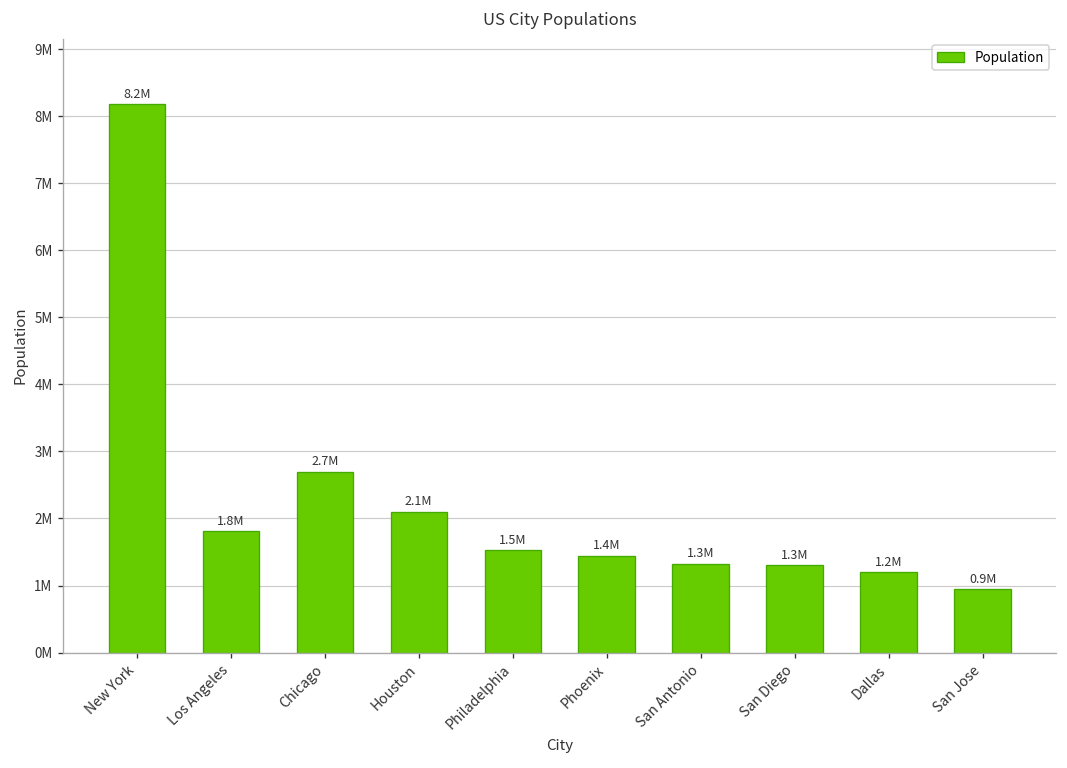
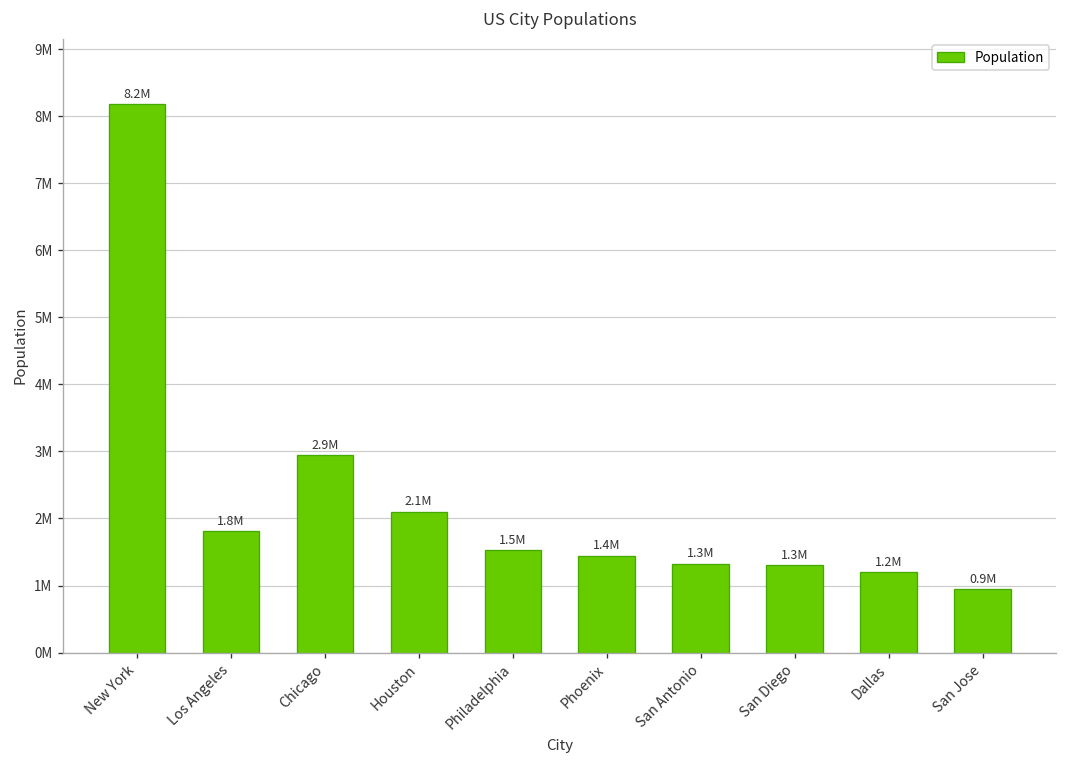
  {
    "New York": "8.2M",
    "Los Angeles": "1.8M",
-   "Chicago": "2.7M",
+   "Chicago": "2.9M",
    "Houston": "2.1M",
    "Philadelphia": "1.5M",
    "Phoenix": "1.4M",
    "San Antonio": "1.3M",
    "San Diego": "1.3M",
    "Dallas": "1.2M",
    "San Jose": "0.9M"
  }
